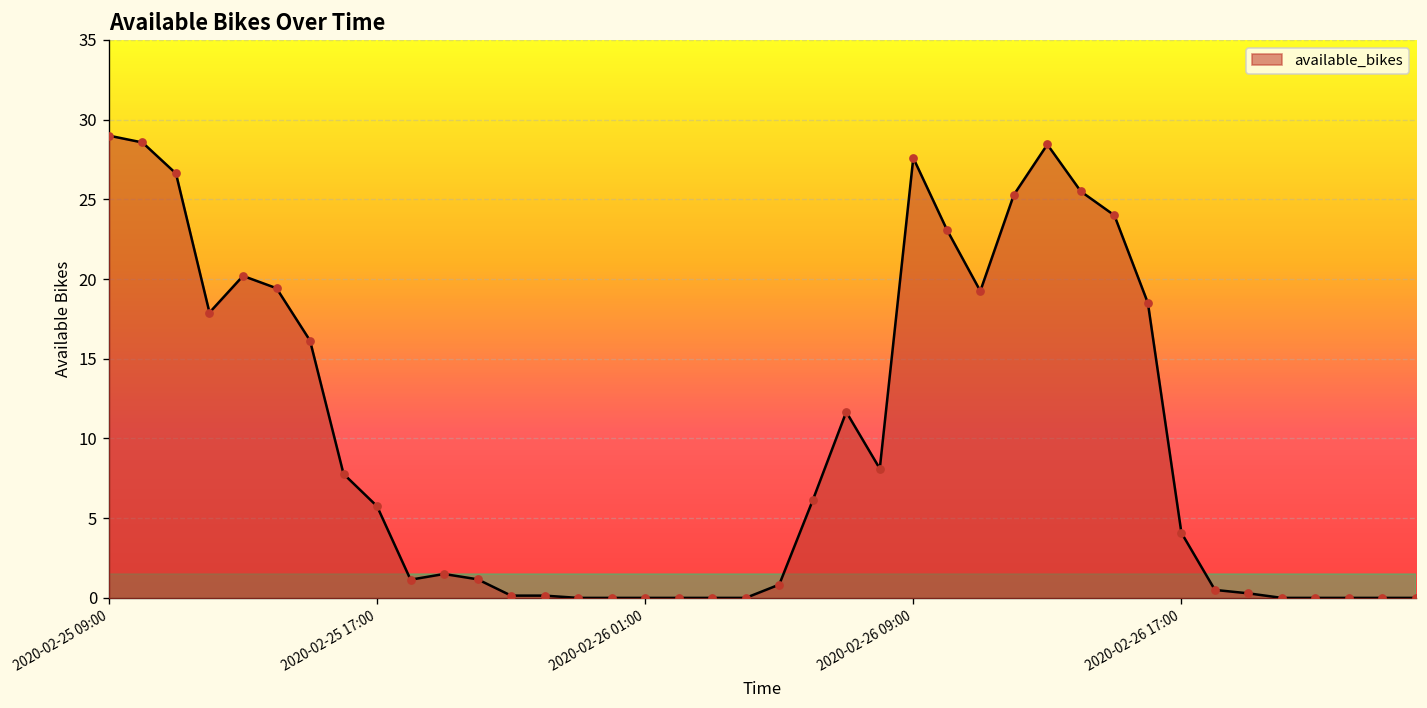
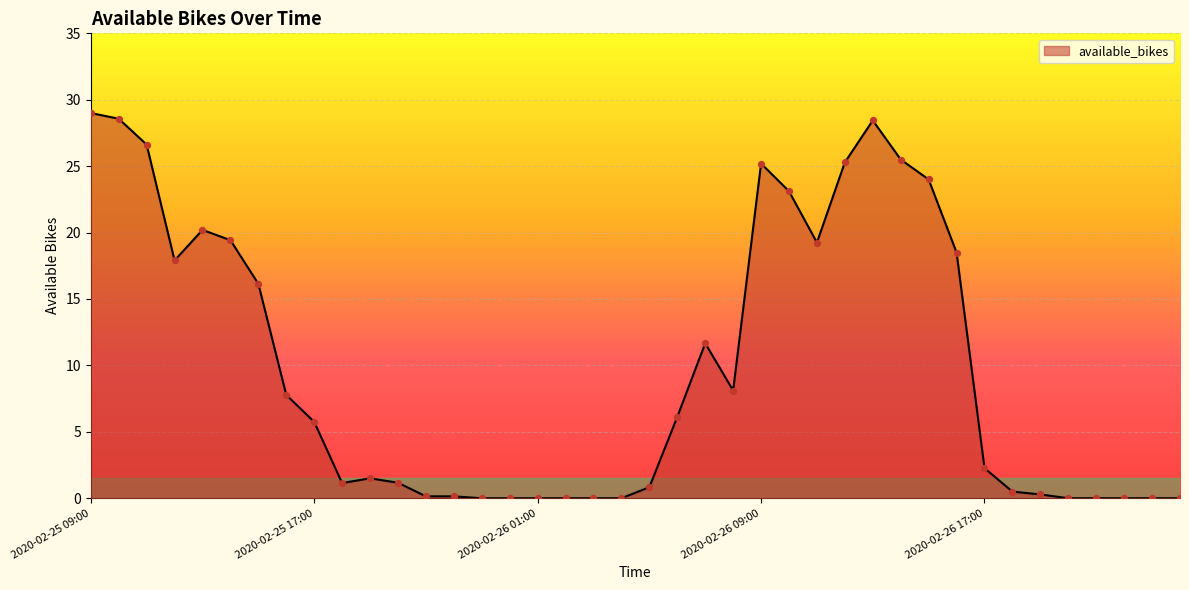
  {
    "2020-02-25 09:00": 29.0,
    "2020-02-25 17:00": 5.7,
    "2020-02-26 01:00": 0.0,
-   "2020-02-26 09:00": 27.6,
-   "2020-02-26 17:00": 4.1
+   "2020-02-26 09:00": 25.2,
+   "2020-02-26 17:00": 2.3
  }
